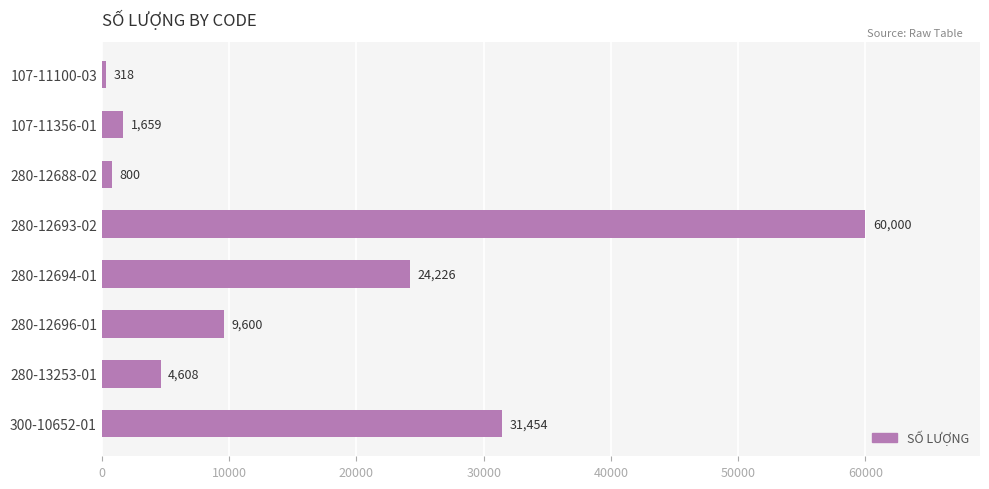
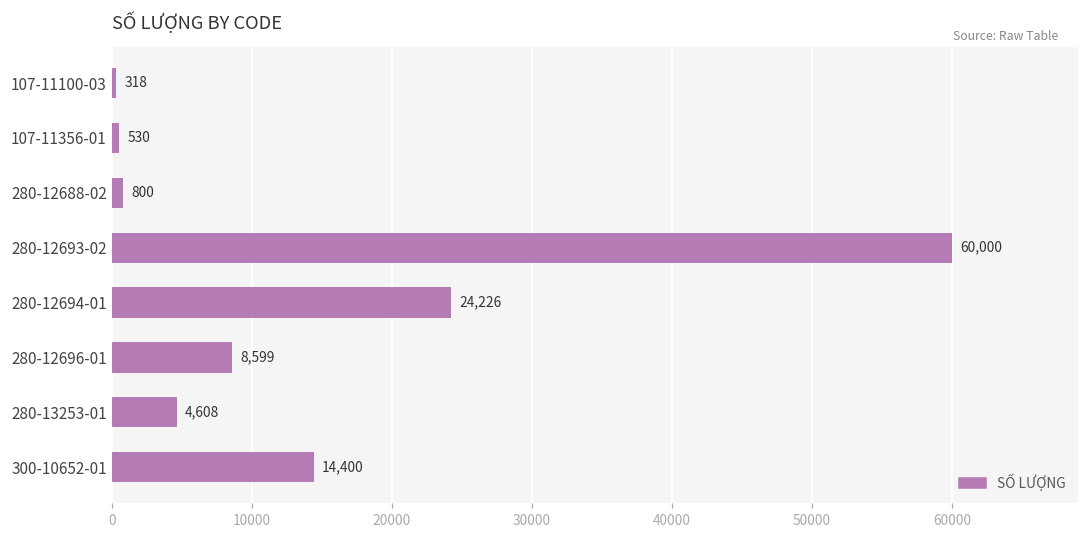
  {
    "107-11100-03": "318",
-   "107-11356-01": "1,659",
+   "107-11356-01": "530",
    "280-12688-02": "800",
    "280-12693-02": "60,000",
    "280-12694-01": "24,226",
-   "280-12696-01": "9,600",
+   "280-12696-01": "8,599",
    "280-13253-01": "4,608",
-   "300-10652-01": "31,454"
+   "300-10652-01": "14,400"
  }
